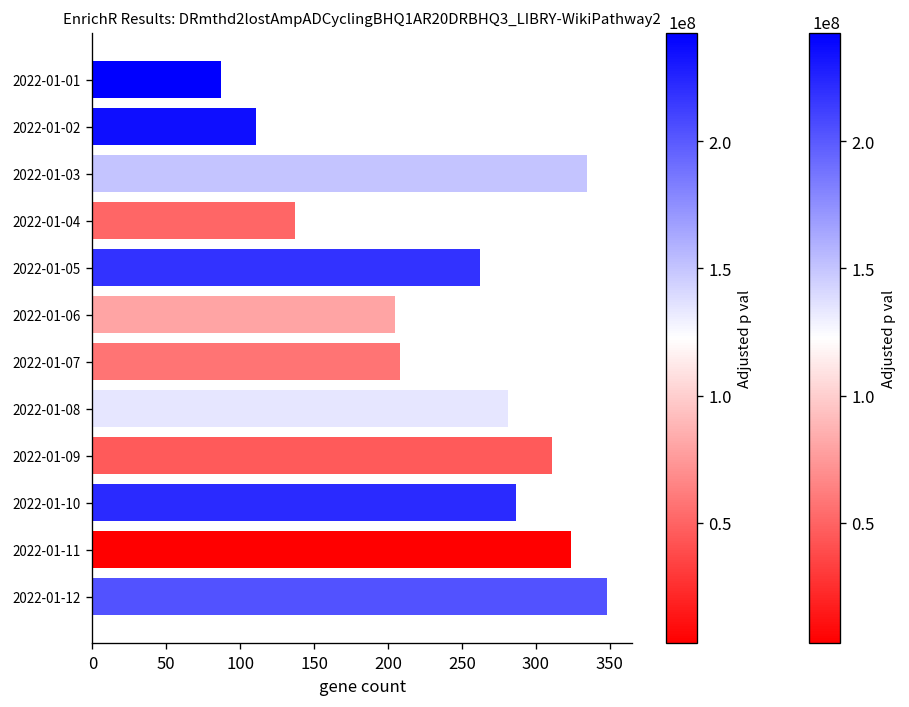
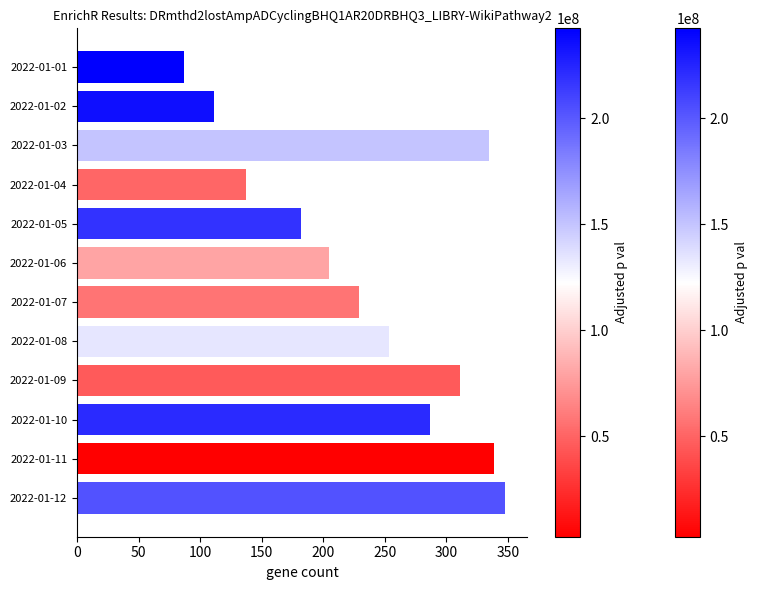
  {
    "2022-01-01": 87,
    "2022-01-02": 111,
    "2022-01-03": 335,
    "2022-01-04": 137,
-   "2022-01-05": 262,
+   "2022-01-05": 182,
    "2022-01-06": 205,
-   "2022-01-07": 208,
-   "2022-01-08": 281,
+   "2022-01-07": 229,
+   "2022-01-08": 253,
    "2022-01-09": 311,
    "2022-01-10": 287,
-   "2022-01-11": 324,
+   "2022-01-11": 339,
    "2022-01-12": 348
  }
